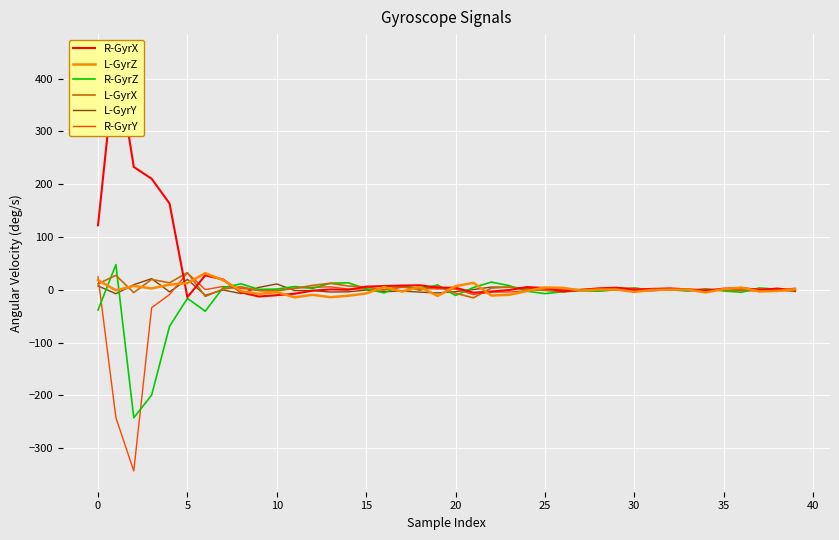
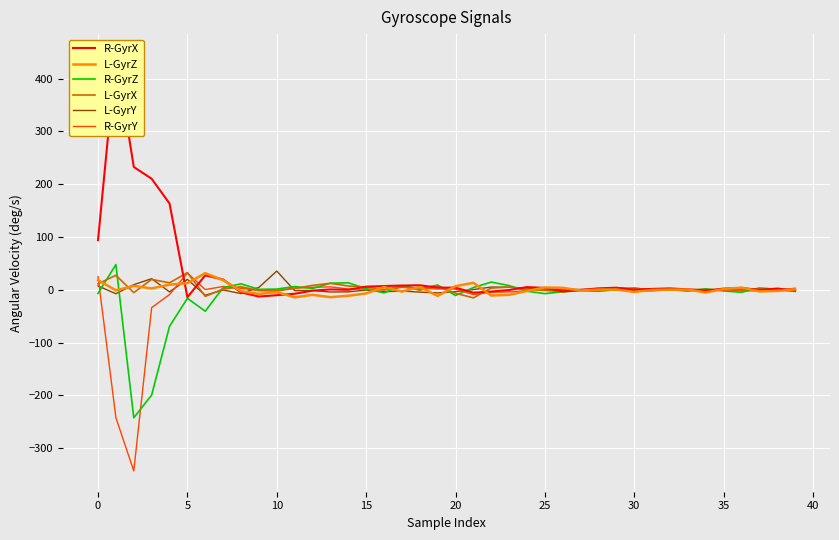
  {
    "R-GyrX": {
-     "0": 120,
+     "0": 90,
      "10": -10
    },
    "L-GyrZ": {
      "0": 20,
      "5": 10,
      "15": -10
    },
    "R-GyrZ": {
-     "0": -40,
+     "0": -10,
      "25": -10
    },
    "L-GyrY": {
      "5": 20,
-     "10": 10
+     "10": 40
    },
    "R-GyrY": {
      "0": 20
    }
  }
